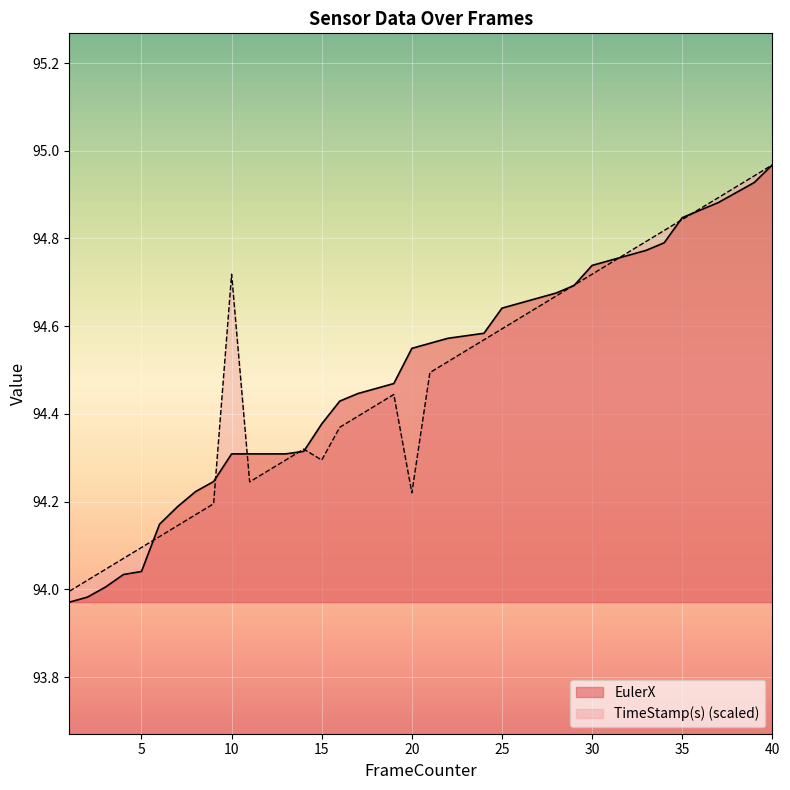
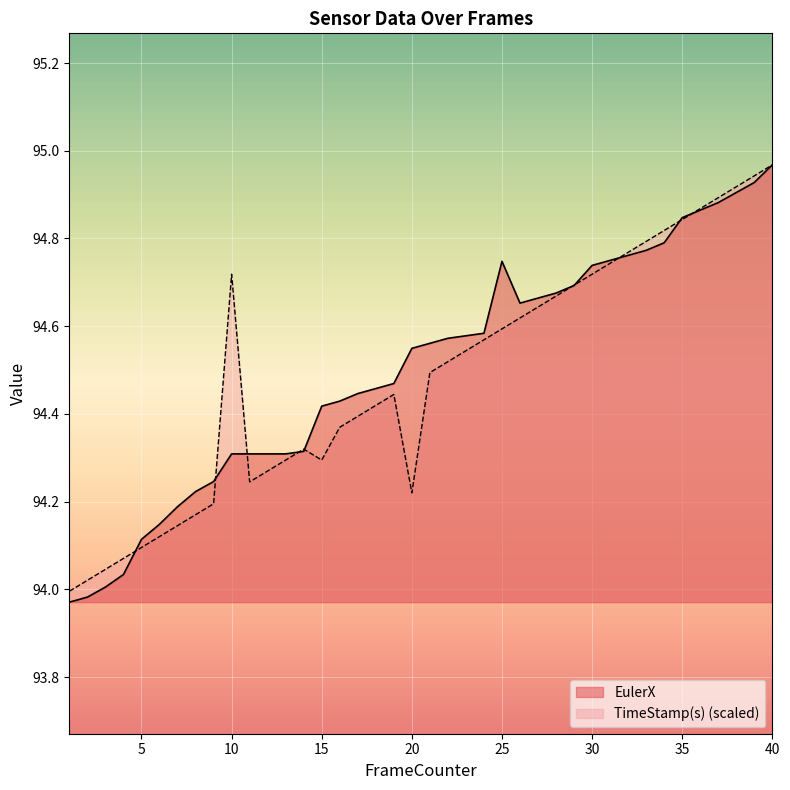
  {
    "EulerX": {
-     "5": 94.04,
+     "5": 94.11,
      "10": 94.31,
-     "15": 94.38,
+     "15": 94.42,
      "20": 94.55,
-     "25": 94.64,
+     "25": 94.75,
      "30": 94.74
    },
    "TimeStamp(s) (scaled)": {
      "5": 94.10,
      "10": 94.72,
      "15": 94.29,
      "20": 94.22,
      "25": 94.59,
      "30": 94.72
    }
  }
